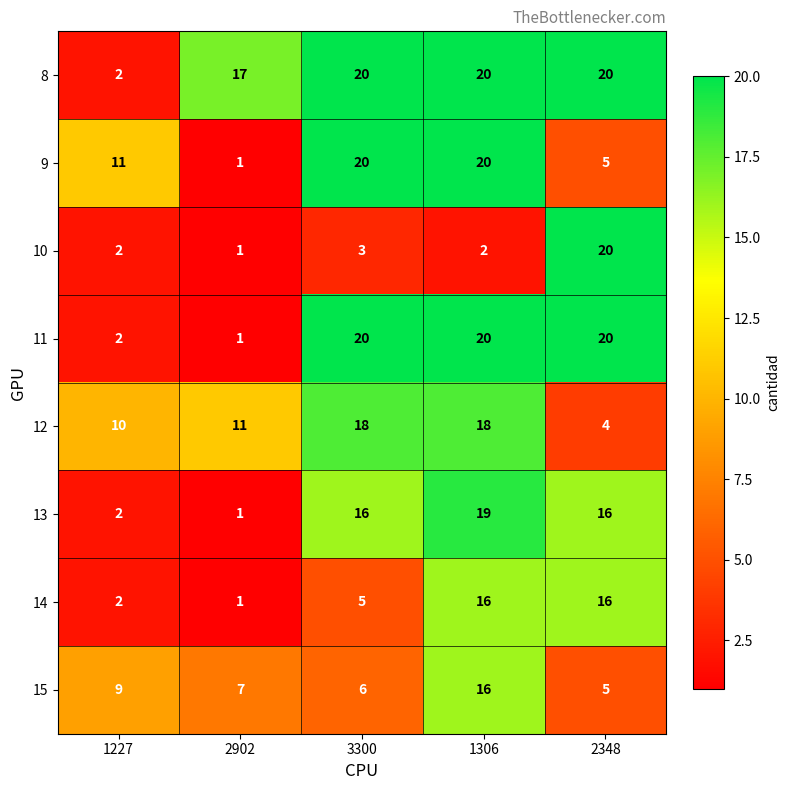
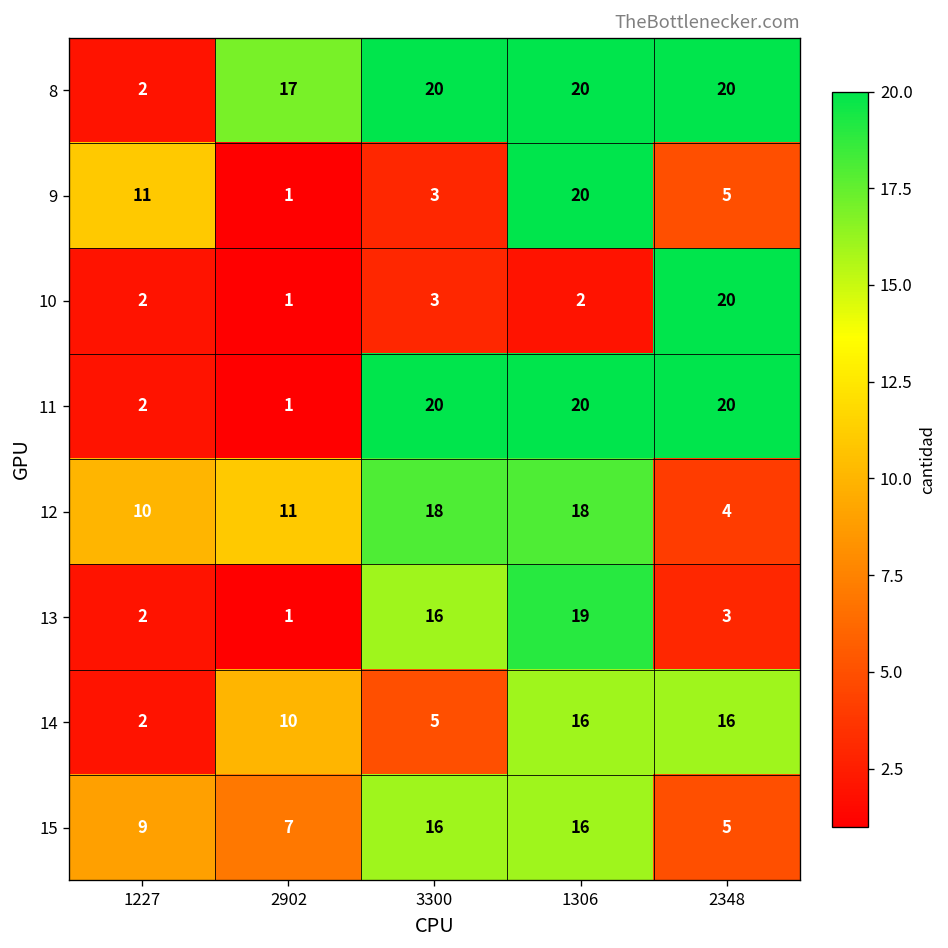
  {
    "8": {
      "1227": 2,
      "2902": 17,
      "3300": 20,
      "1306": 20,
      "2348": 20
    },
    "9": {
      "1227": 11,
      "2902": 1,
-     "3300": 20,
+     "3300": 3,
      "1306": 20,
      "2348": 5
    },
    "10": {
      "1227": 2,
      "2902": 1,
      "3300": 3,
      "1306": 2,
      "2348": 20
    },
    "11": {
      "1227": 2,
      "2902": 1,
      "3300": 20,
      "1306": 20,
      "2348": 20
    },
    "12": {
      "1227": 10,
      "2902": 11,
      "3300": 18,
      "1306": 18,
      "2348": 4
    },
    "13": {
      "1227": 2,
      "2902": 1,
      "3300": 16,
      "1306": 19,
-     "2348": 16
+     "2348": 3
    },
    "14": {
      "1227": 2,
-     "2902": 1,
+     "2902": 10,
      "3300": 5,
      "1306": 16,
      "2348": 16
    },
    "15": {
      "1227": 9,
      "2902": 7,
-     "3300": 6,
+     "3300": 16,
      "1306": 16,
      "2348": 5
    }
  }
